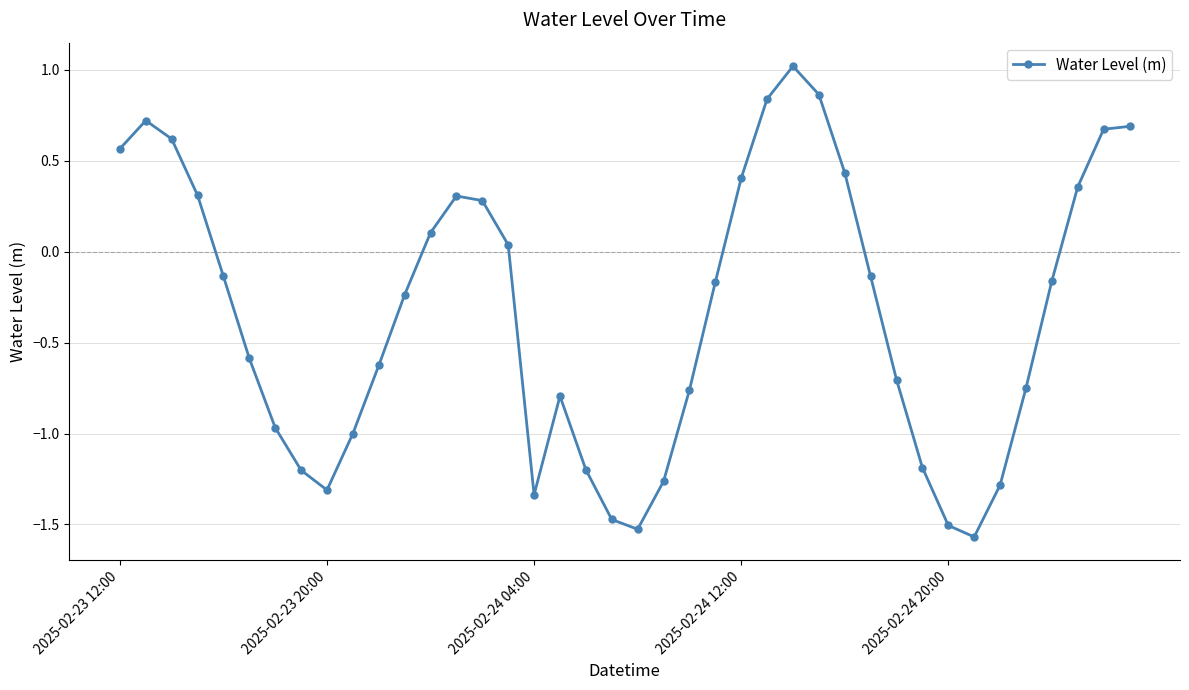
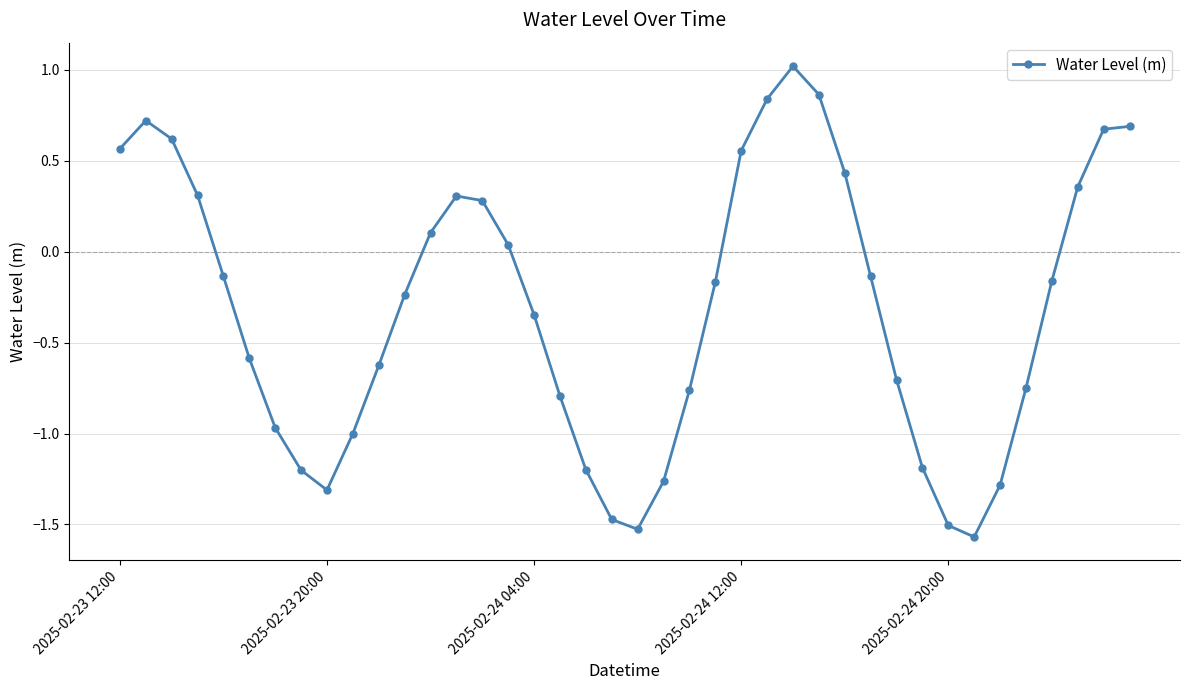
  {
    "2025-02-23 12:00": 0.57,
    "2025-02-23 20:00": -1.31,
-   "2025-02-24 04:00": -1.34,
-   "2025-02-24 12:00": 0.40,
+   "2025-02-24 04:00": -0.35,
+   "2025-02-24 12:00": 0.56,
    "2025-02-24 20:00": -1.51
  }
